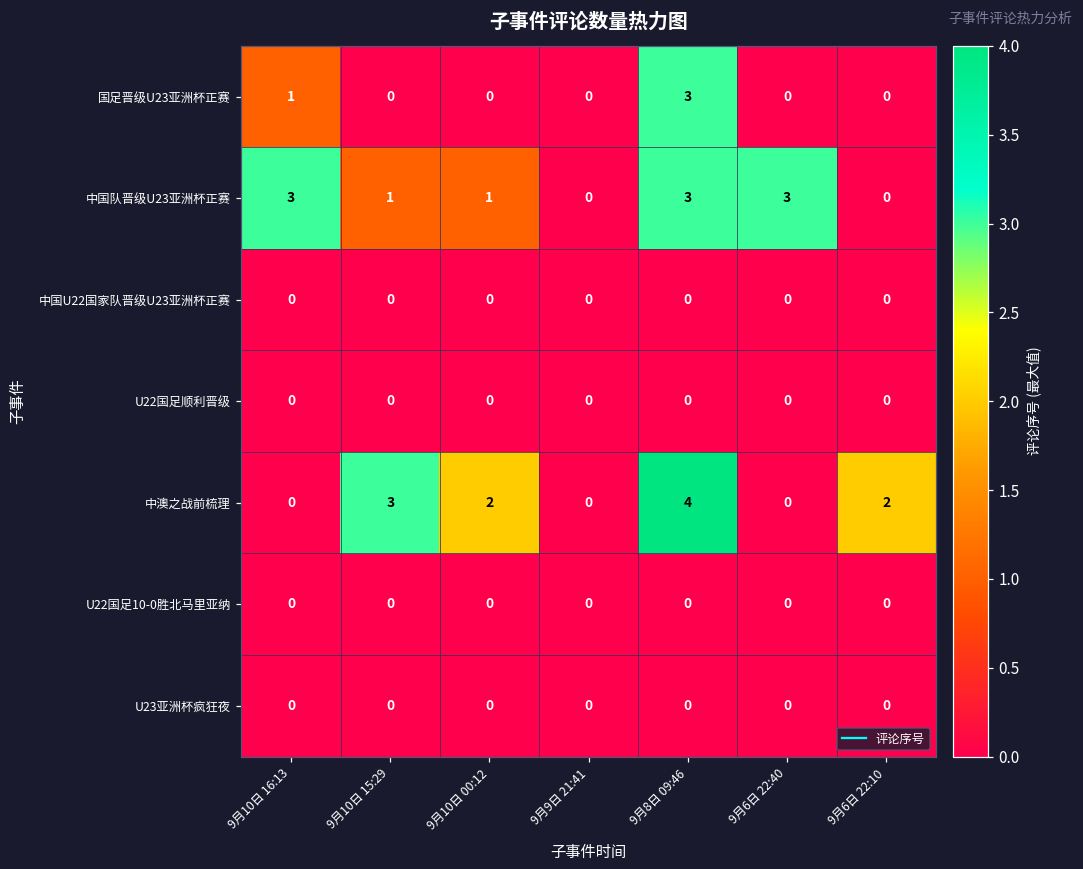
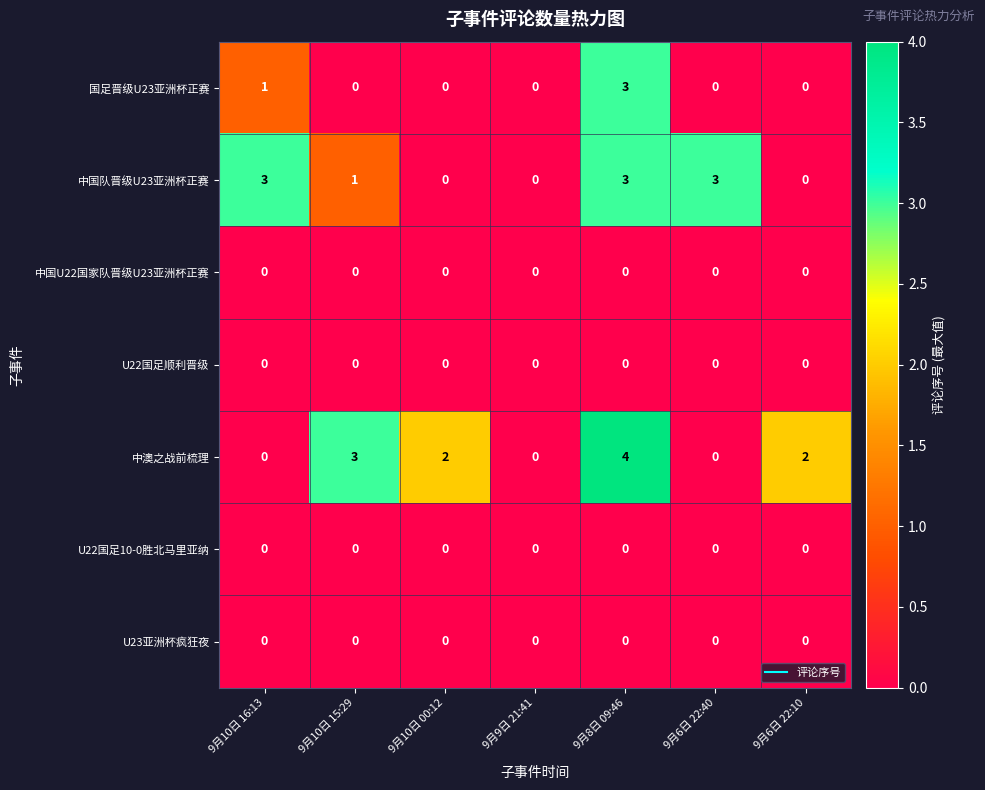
  {
    "国足晋级U23亚洲杯正赛": {
      "9月10日 16:13": 1,
      "9月10日 15:29": 0,
      "9月10日 00:12": 0,
      "9月9日 21:41": 0,
      "9月8日 09:46": 3,
      "9月6日 22:40": 0,
      "9月6日 22:10": 0
    },
    "中国队晋级U23亚洲杯正赛": {
      "9月10日 16:13": 3,
      "9月10日 15:29": 1,
-     "9月10日 00:12": 1,
+     "9月10日 00:12": 0,
      "9月9日 21:41": 0,
      "9月8日 09:46": 3,
      "9月6日 22:40": 3,
      "9月6日 22:10": 0
    },
    "中国U22国家队晋级U23亚洲杯正赛": {
      "9月10日 16:13": 0,
      "9月10日 15:29": 0,
      "9月10日 00:12": 0,
      "9月9日 21:41": 0,
      "9月8日 09:46": 0,
      "9月6日 22:40": 0,
      "9月6日 22:10": 0
    },
    "U22国足顺利晋级": {
      "9月10日 16:13": 0,
      "9月10日 15:29": 0,
      "9月10日 00:12": 0,
      "9月9日 21:41": 0,
      "9月8日 09:46": 0,
      "9月6日 22:40": 0,
      "9月6日 22:10": 0
    },
    "中澳之战前梳理": {
      "9月10日 16:13": 0,
      "9月10日 15:29": 3,
      "9月10日 00:12": 2,
      "9月9日 21:41": 0,
      "9月8日 09:46": 4,
      "9月6日 22:40": 0,
      "9月6日 22:10": 2
    },
    "U22国足10-0胜北马里亚纳": {
      "9月10日 16:13": 0,
      "9月10日 15:29": 0,
      "9月10日 00:12": 0,
      "9月9日 21:41": 0,
      "9月8日 09:46": 0,
      "9月6日 22:40": 0,
      "9月6日 22:10": 0
    },
    "U23亚洲杯疯狂夜": {
      "9月10日 16:13": 0,
      "9月10日 15:29": 0,
      "9月10日 00:12": 0,
      "9月9日 21:41": 0,
      "9月8日 09:46": 0,
      "9月6日 22:40": 0,
      "9月6日 22:10": 0
    }
  }
